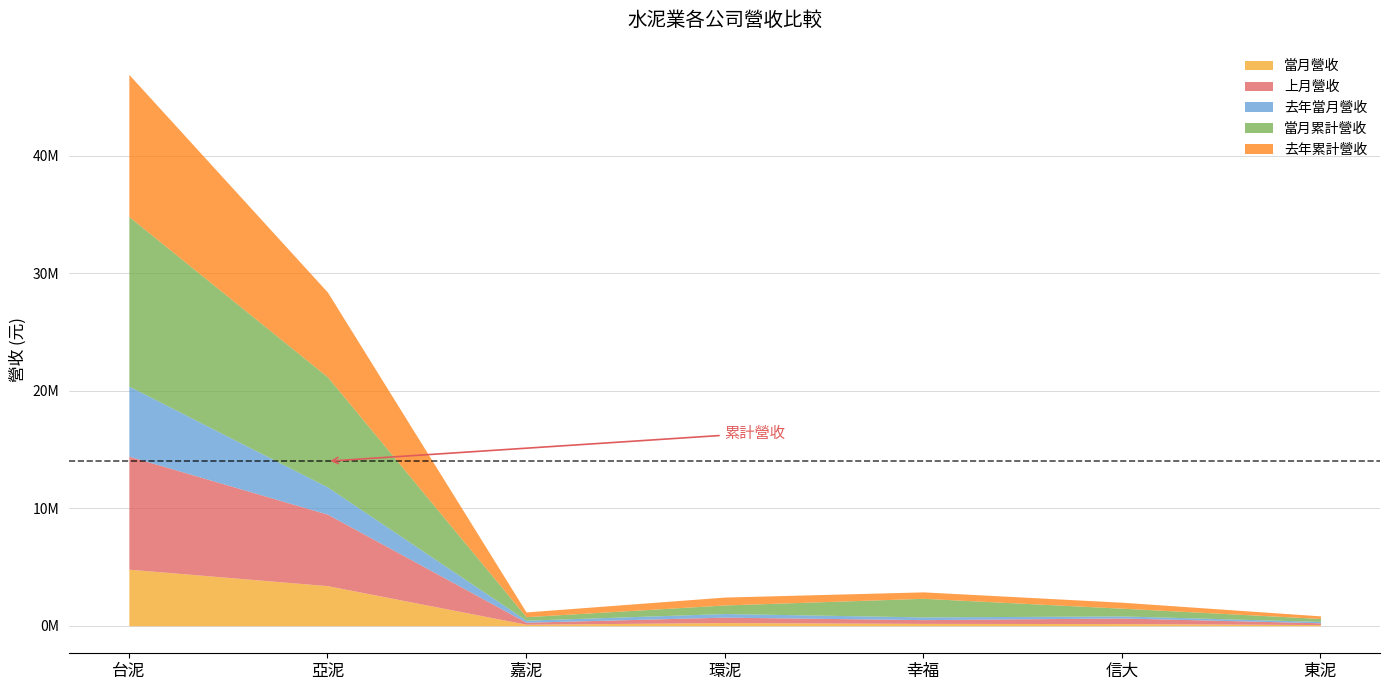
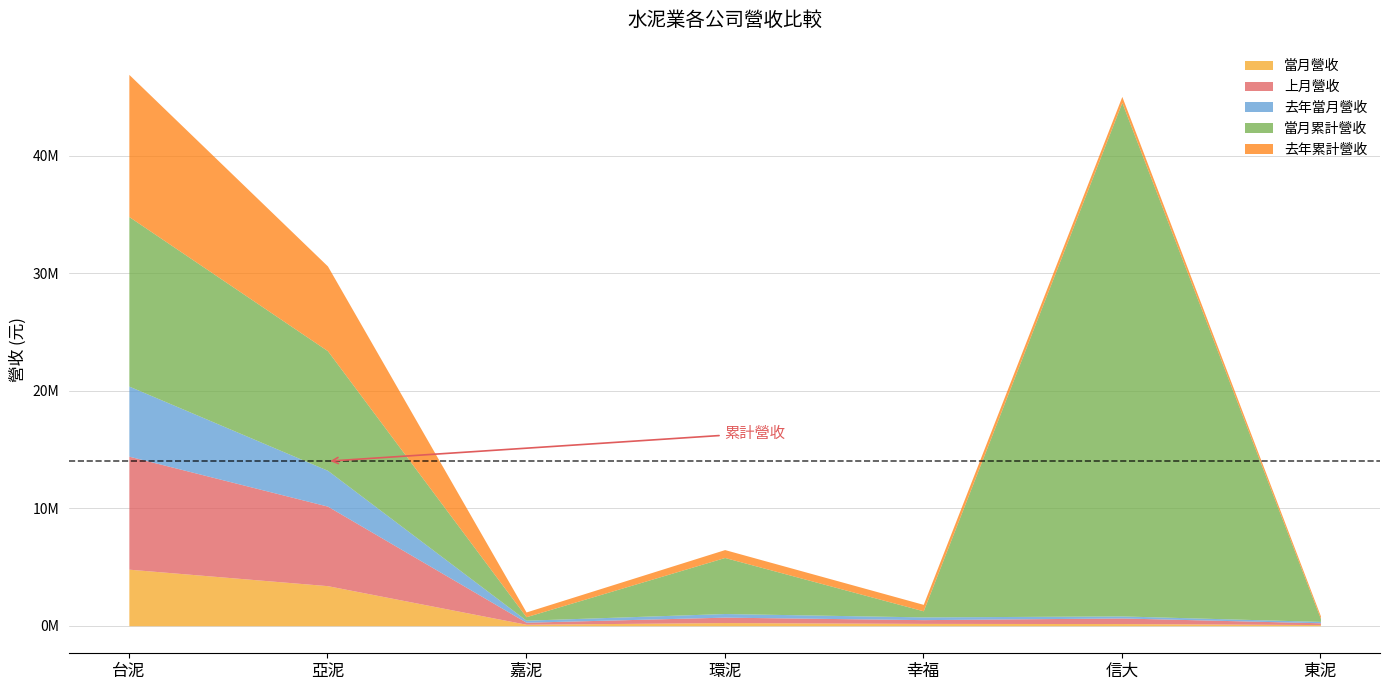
  {
    "上月營收": {
      "台泥": 9600000,
-     "亞泥": 6100000,
+     "亞泥": 6800000,
      "環泥": 500000,
      "幸福": 300000
    },
    "去年當月營收": {
      "台泥": 6000000,
-     "亞泥": 2300000,
+     "亞泥": 3000000,
      "環泥": 300000,
      "幸福": 200000
    },
    "當月累計營收": {
      "台泥": 14400000,
-     "亞泥": 9400000,
+     "亞泥": 10200000,
      "嘉泥": 300000,
-     "環泥": 700000,
-     "幸福": 1600000,
-     "信大": 700000,
+     "環泥": 4800000,
+     "幸福": 500000,
+     "信大": 43700000,
      "東泥": 300000
    }
  }
